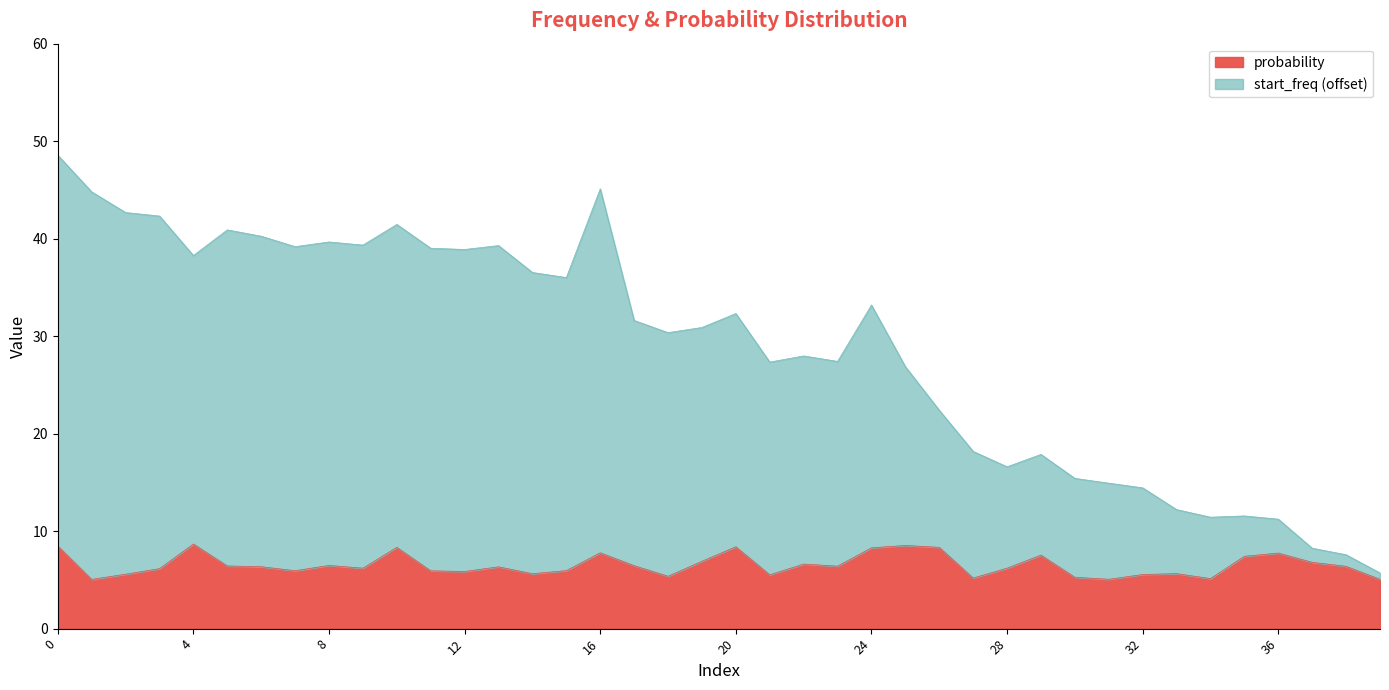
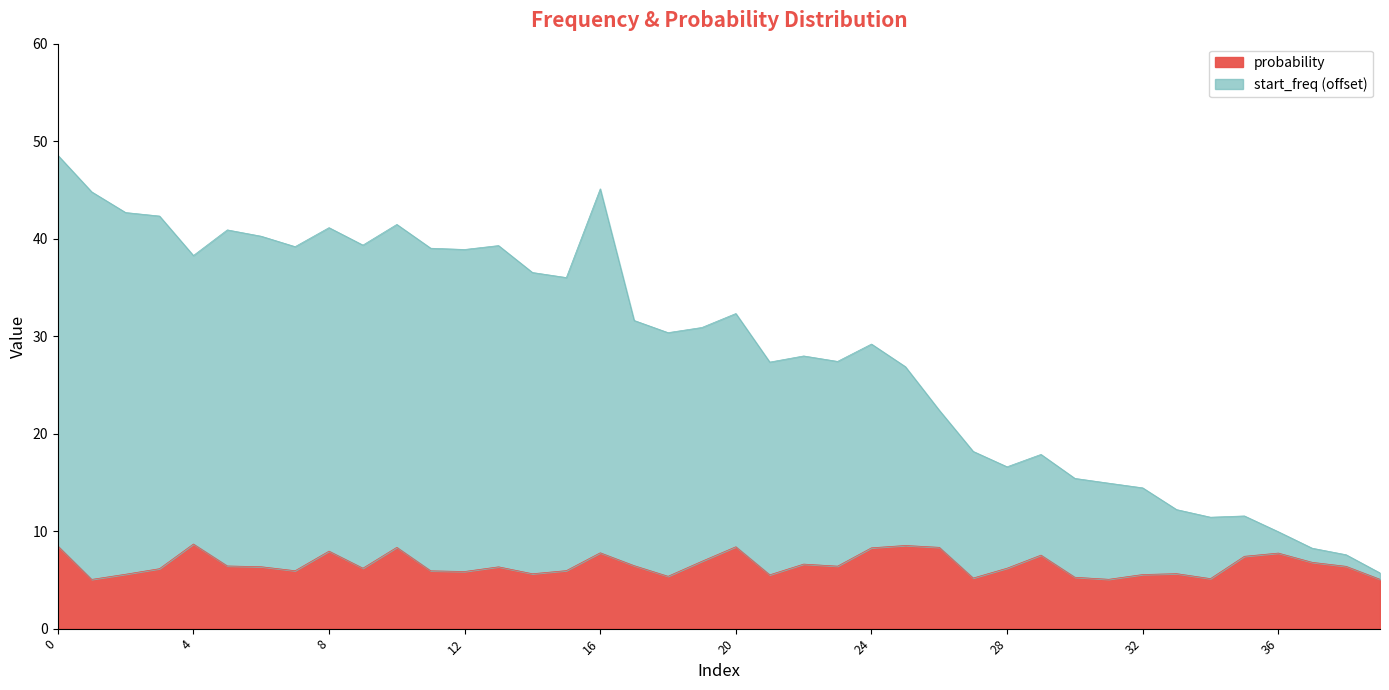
  {
    "probability": {
      "0": 8,
      "4": 9,
-     "8": 6,
+     "8": 8,
      "12": 6,
      "16": 8,
      "20": 8,
      "24": 8,
      "28": 6,
      "32": 6,
      "36": 8
    },
    "start_freq (offset)": {
      "0": 40,
      "4": 30,
      "8": 33,
      "12": 33,
      "16": 37,
      "20": 24,
-     "24": 25,
+     "24": 21,
      "28": 10,
      "32": 9,
-     "36": 3
+     "36": 2
    }
  }
